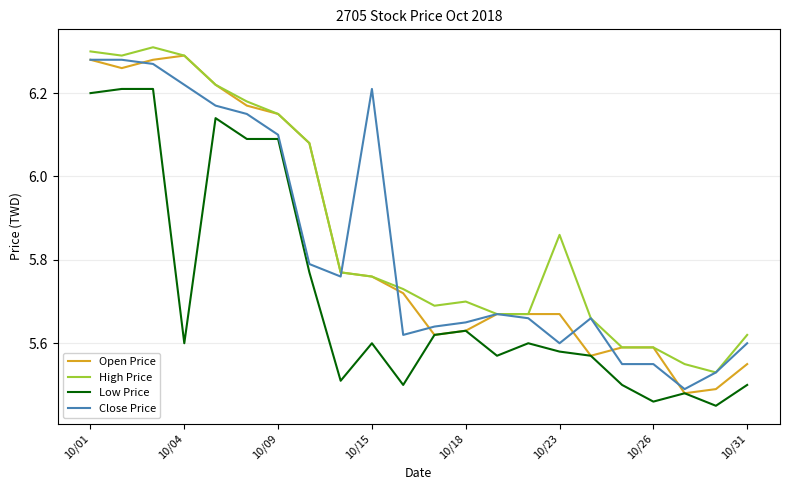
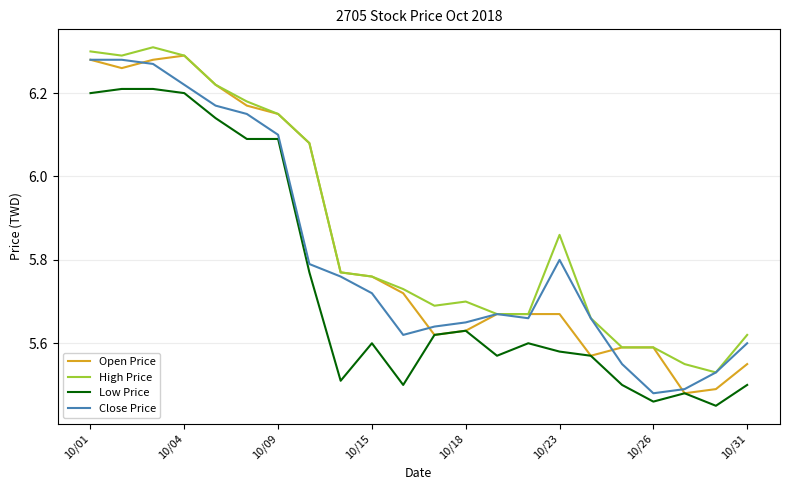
  {
    "Open Price": {
      "10/23": 5.67,
      "10/31": 5.55
    },
    "High Price": {
      "10/01": 6.30,
      "10/18": 5.70,
      "10/23": 5.86,
      "10/31": 5.62
    },
    "Low Price": {
      "10/01": 6.2,
-     "10/04": 5.6,
+     "10/04": 6.2,
      "10/09": 6.09,
      "10/15": 5.6,
      "10/23": 5.58,
      "10/26": 5.46,
      "10/31": 5.5
    },
    "Close Price": {
      "10/04": 6.22,
      "10/09": 6.10,
-     "10/15": 6.21,
+     "10/15": 5.72,
      "10/18": 5.65,
-     "10/23": 5.6,
-     "10/26": 5.55,
+     "10/23": 5.8,
+     "10/26": 5.48,
      "10/31": 5.60
    }
  }
